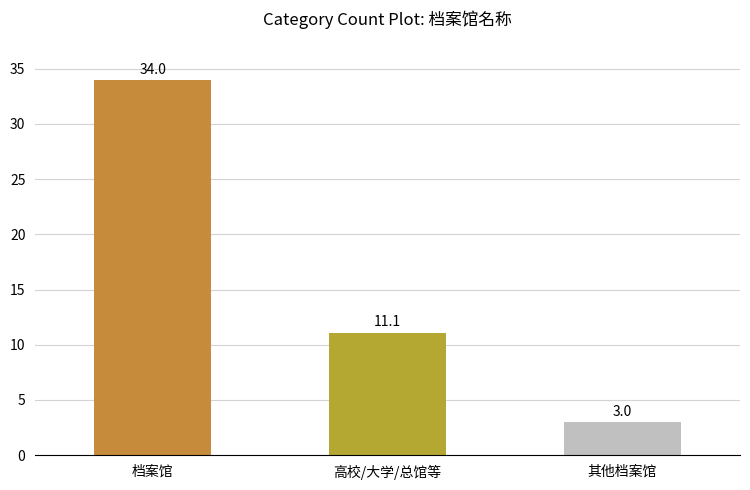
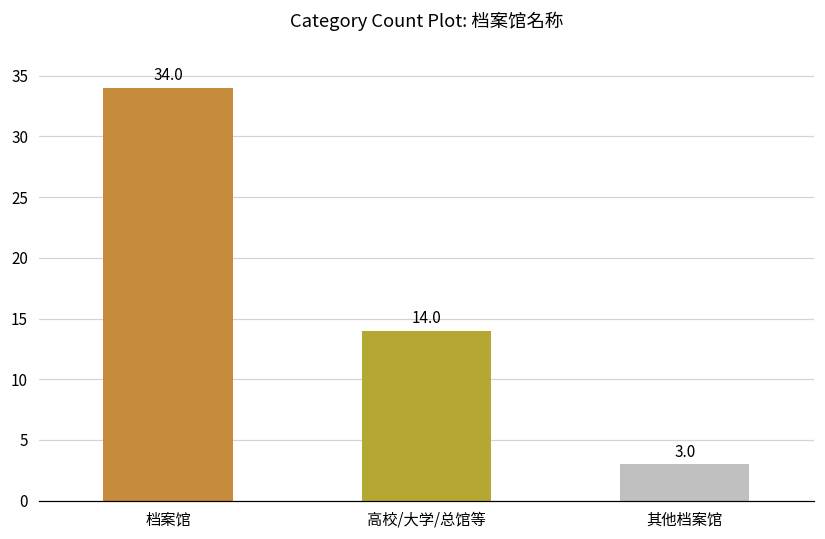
  {
    "档案馆": 34.0,
-   "高校/大学/总馆等": 11.1,
+   "高校/大学/总馆等": 14.0,
    "其他档案馆": 3.0
  }
